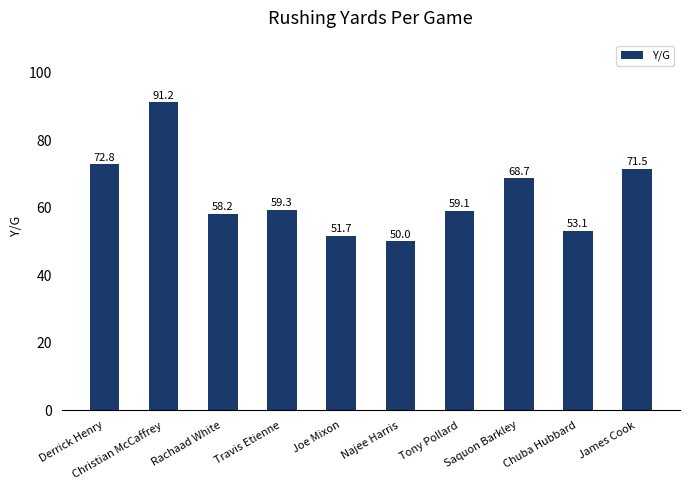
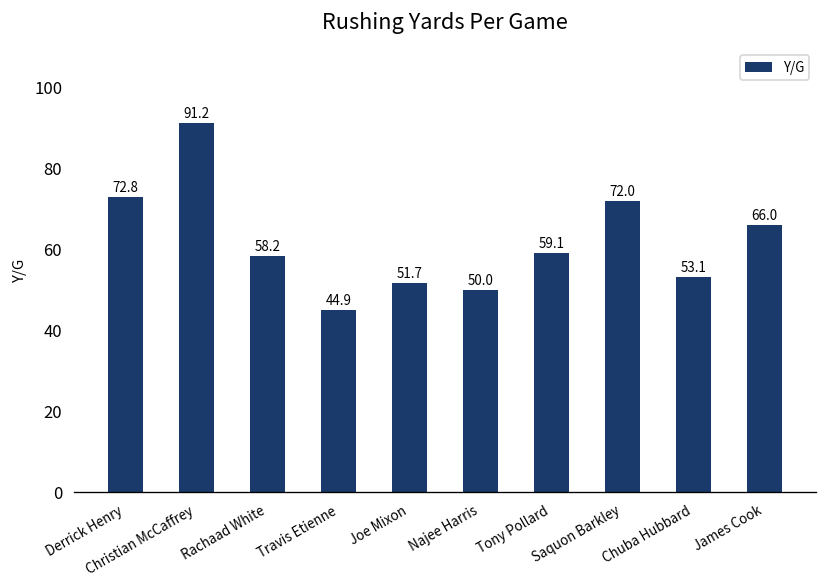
  {
    "Derrick Henry": 72.8,
    "Christian McCaffrey": 91.2,
    "Rachaad White": 58.2,
-   "Travis Etienne": 59.3,
+   "Travis Etienne": 44.9,
    "Joe Mixon": 51.7,
    "Najee Harris": 50.0,
    "Tony Pollard": 59.1,
-   "Saquon Barkley": 68.7,
+   "Saquon Barkley": 72.0,
    "Chuba Hubbard": 53.1,
-   "James Cook": 71.5
+   "James Cook": 66.0
  }
